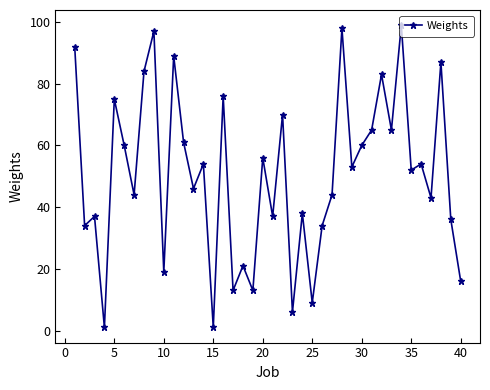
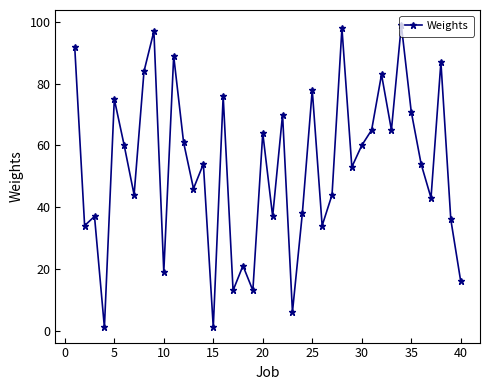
  {
    "5": 75,
    "10": 19,
    "15": 1,
-   "20": 56,
-   "25": 9,
+   "20": 64,
+   "25": 78,
    "30": 60,
-   "35": 52,
+   "35": 71,
    "40": 16
  }
